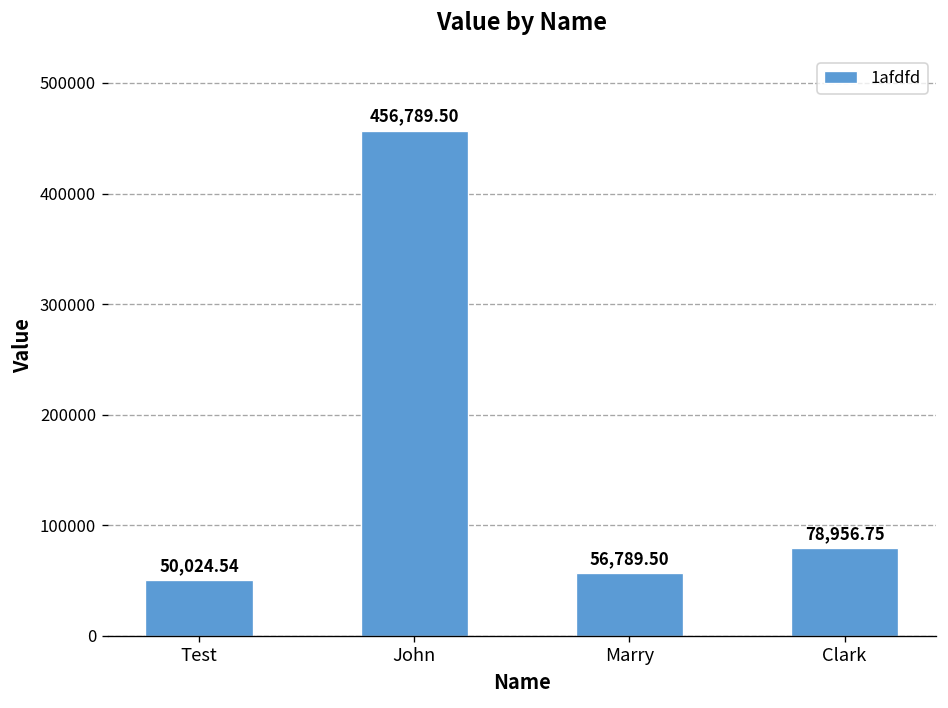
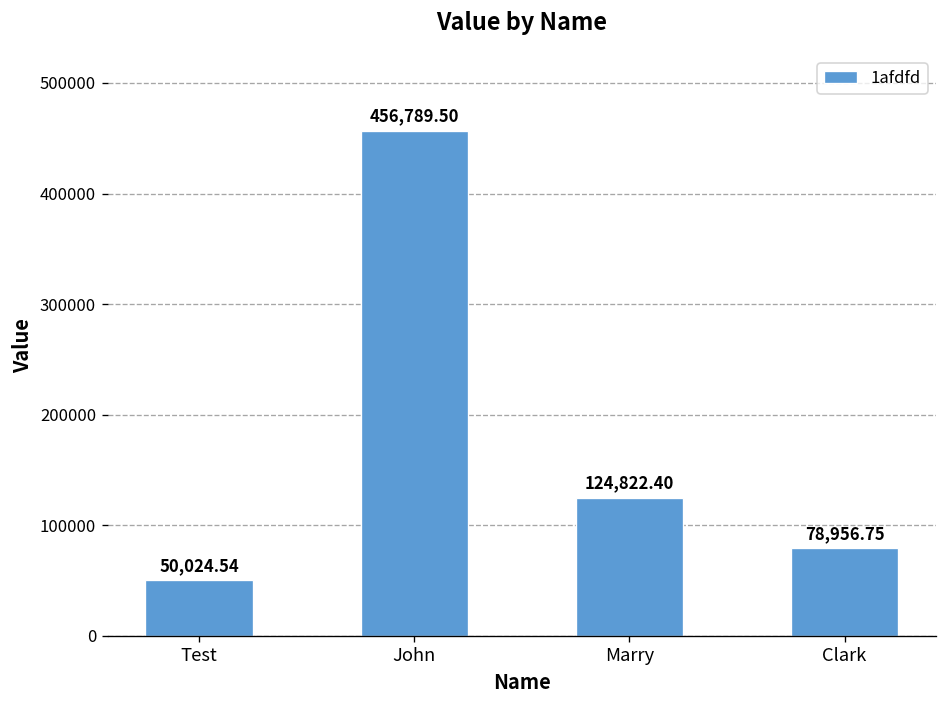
  {
    "Test": "50,024.54",
    "John": "456,789.50",
-   "Marry": "56,789.50",
+   "Marry": "124,822.40",
    "Clark": "78,956.75"
  }
